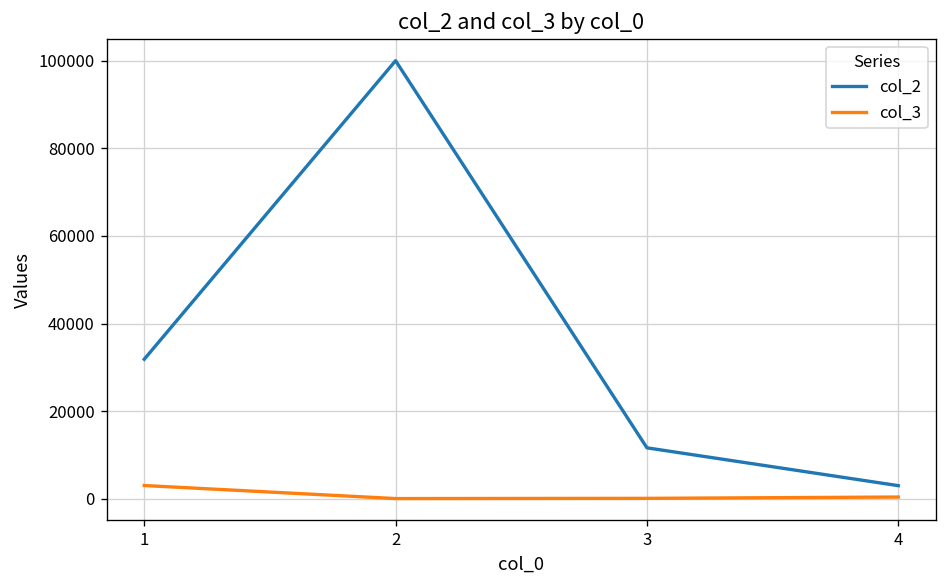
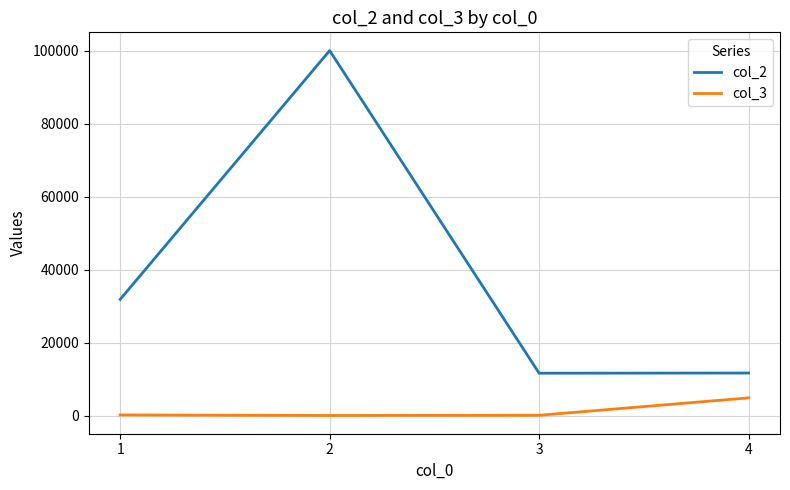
  {
    "col_2": {
      "1": 32000,
      "2": 100000,
      "3": 12000,
-     "4": 3000
+     "4": 12000
    },
    "col_3": {
-     "1": 3000,
+     "1": 0,
      "2": 0,
      "3": 0,
-     "4": 0
+     "4": 5000
    }
  }
